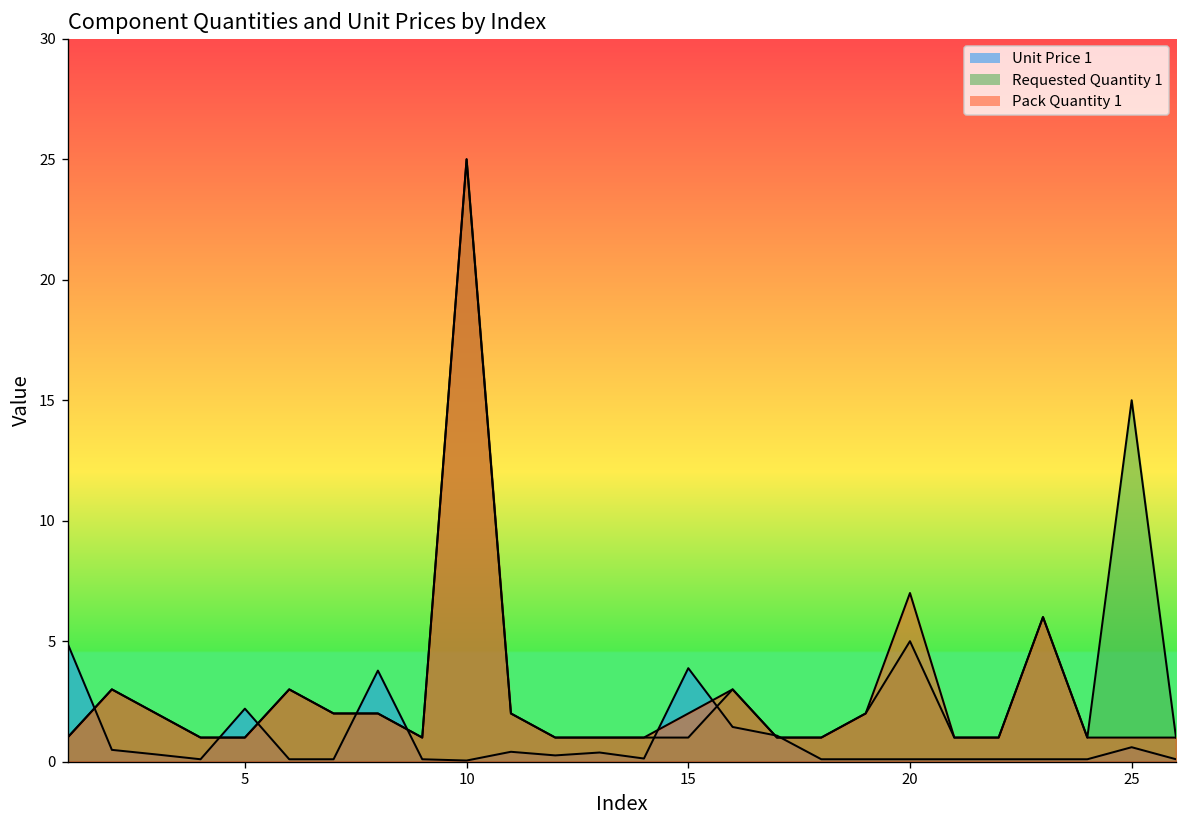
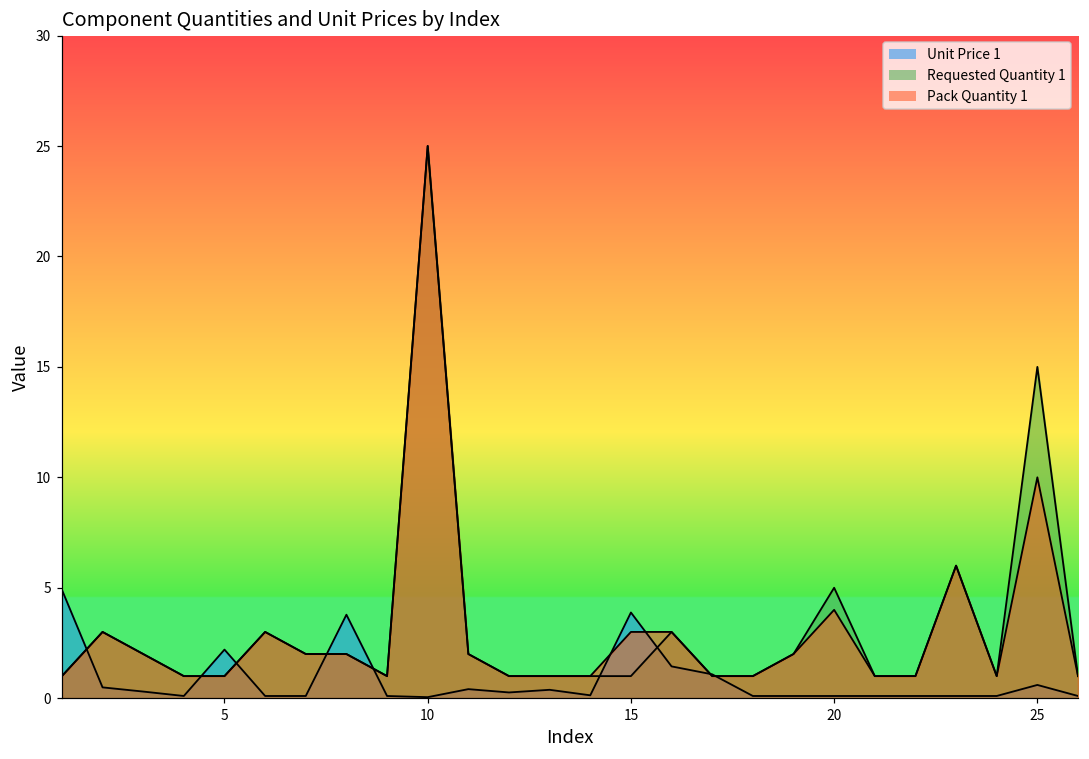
  {
    "Unit Price 1": {
      "5": 2.2,
      "10": 0,
      "15": 4,
      "20": 0,
      "25": 0.6
    },
    "Requested Quantity 1": {
      "15": 1,
      "20": 5,
      "25": 15
    },
    "Pack Quantity 1": {
-     "15": 2,
-     "20": 7,
-     "25": 1
+     "15": 3,
+     "20": 4,
+     "25": 10
    }
  }
